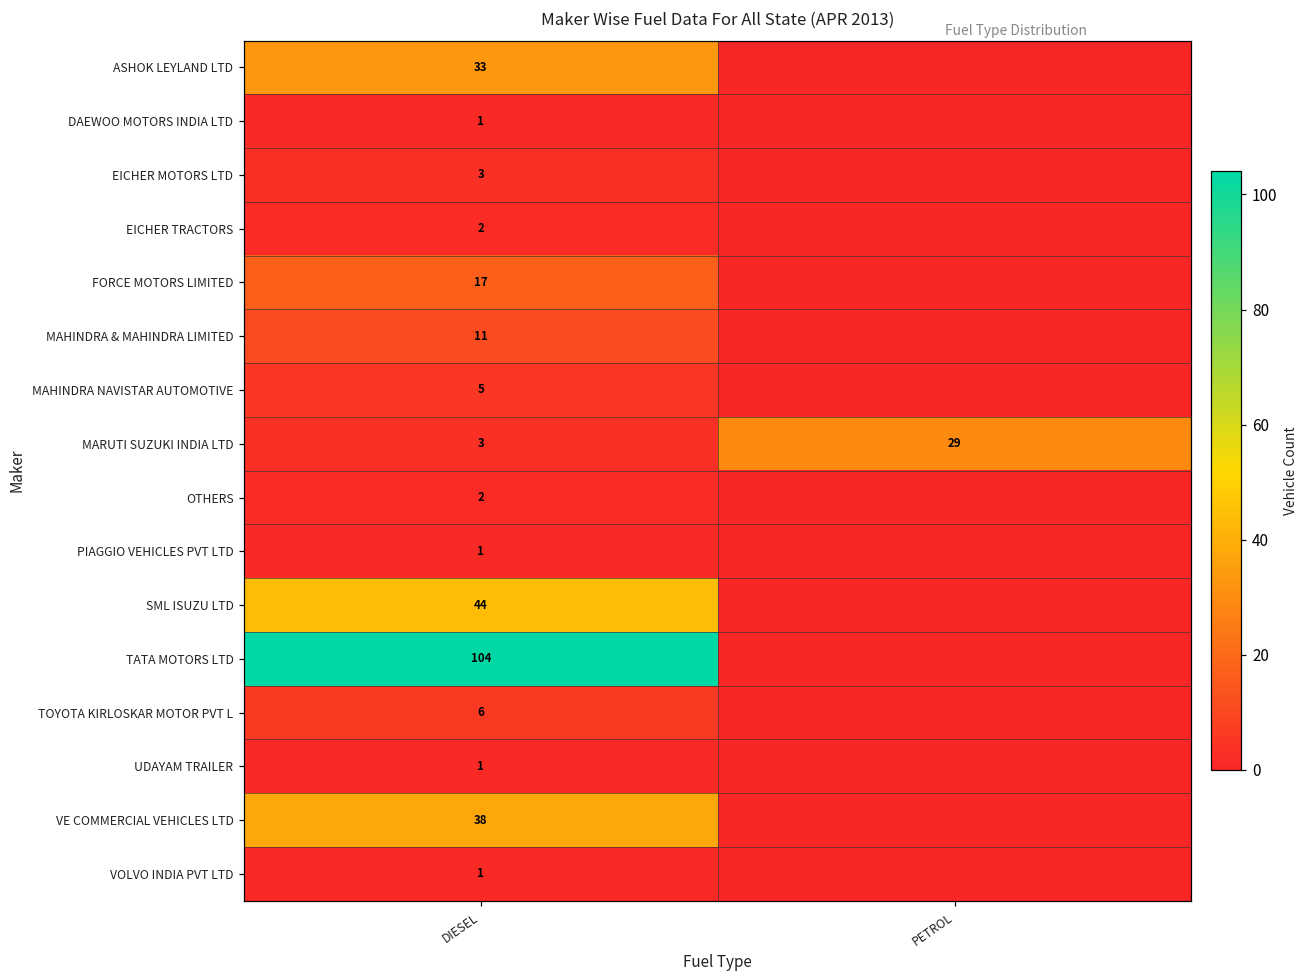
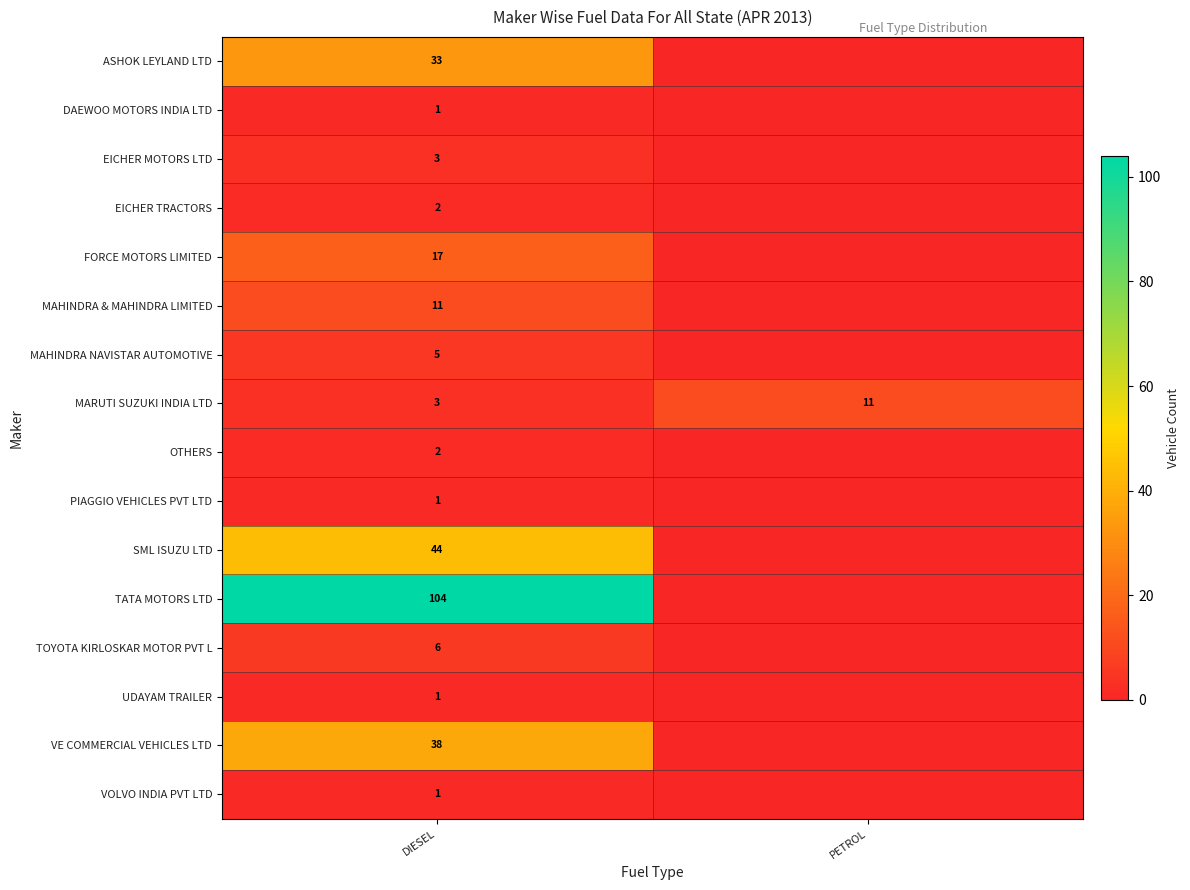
  {
    "ASHOK LEYLAND LTD": {
      "DIESEL": 33
    },
    "DAEWOO MOTORS INDIA LTD": {
      "DIESEL": 1
    },
    "EICHER MOTORS LTD": {
      "DIESEL": 3
    },
    "EICHER TRACTORS": {
      "DIESEL": 2
    },
    "FORCE MOTORS LIMITED": {
      "DIESEL": 17
    },
    "MAHINDRA & MAHINDRA LIMITED": {
      "DIESEL": 11
    },
    "MAHINDRA NAVISTAR AUTOMOTIVE": {
      "DIESEL": 5
    },
    "MARUTI SUZUKI INDIA LTD": {
      "DIESEL": 3,
-     "PETROL": 29
+     "PETROL": 11
    },
    "OTHERS": {
      "DIESEL": 2
    },
    "PIAGGIO VEHICLES PVT LTD": {
      "DIESEL": 1
    },
    "SML ISUZU LTD": {
      "DIESEL": 44
    },
    "TATA MOTORS LTD": {
      "DIESEL": 104
    },
    "TOYOTA KIRLOSKAR MOTOR PVT L": {
      "DIESEL": 6
    },
    "UDAYAM TRAILER": {
      "DIESEL": 1
    },
    "VE COMMERCIAL VEHICLES LTD": {
      "DIESEL": 38
    },
    "VOLVO INDIA PVT LTD": {
      "DIESEL": 1
    }
  }
